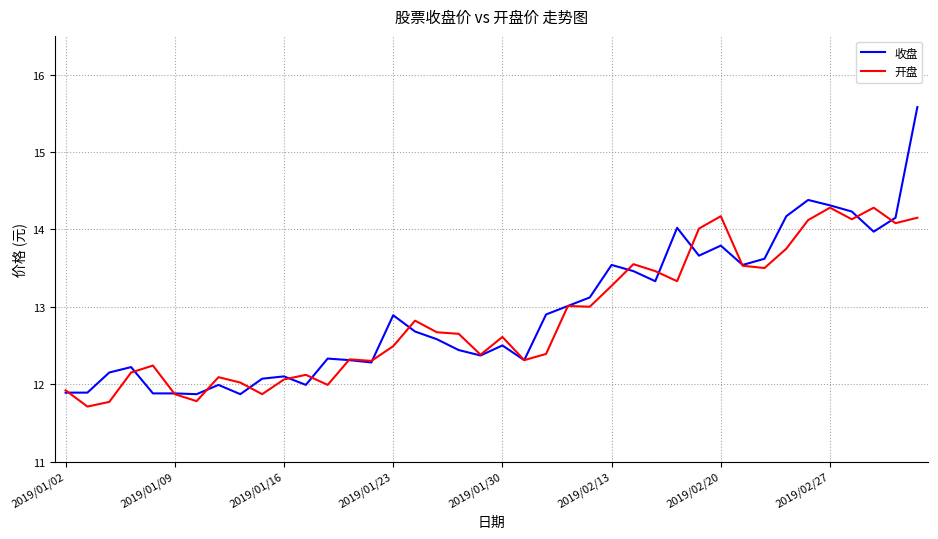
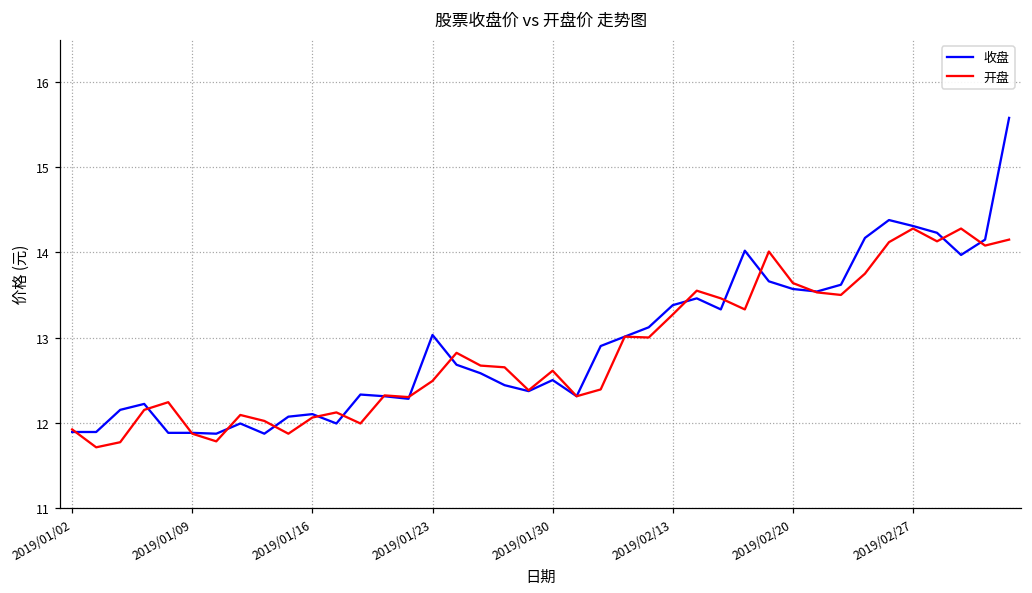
  {
    "收盘": {
      "2019/01/16": 12.1,
-     "2019/01/23": 12.9,
+     "2019/01/23": 13.0,
      "2019/01/30": 12.5,
-     "2019/02/13": 13.5,
-     "2019/02/20": 13.8
+     "2019/02/13": 13.4,
+     "2019/02/20": 13.6
    },
    "开盘": {
      "2019/01/16": 12.1,
      "2019/01/23": 12.5,
      "2019/01/30": 12.6,
      "2019/02/13": 13.3,
-     "2019/02/20": 14.2
+     "2019/02/20": 13.6
    }
  }
